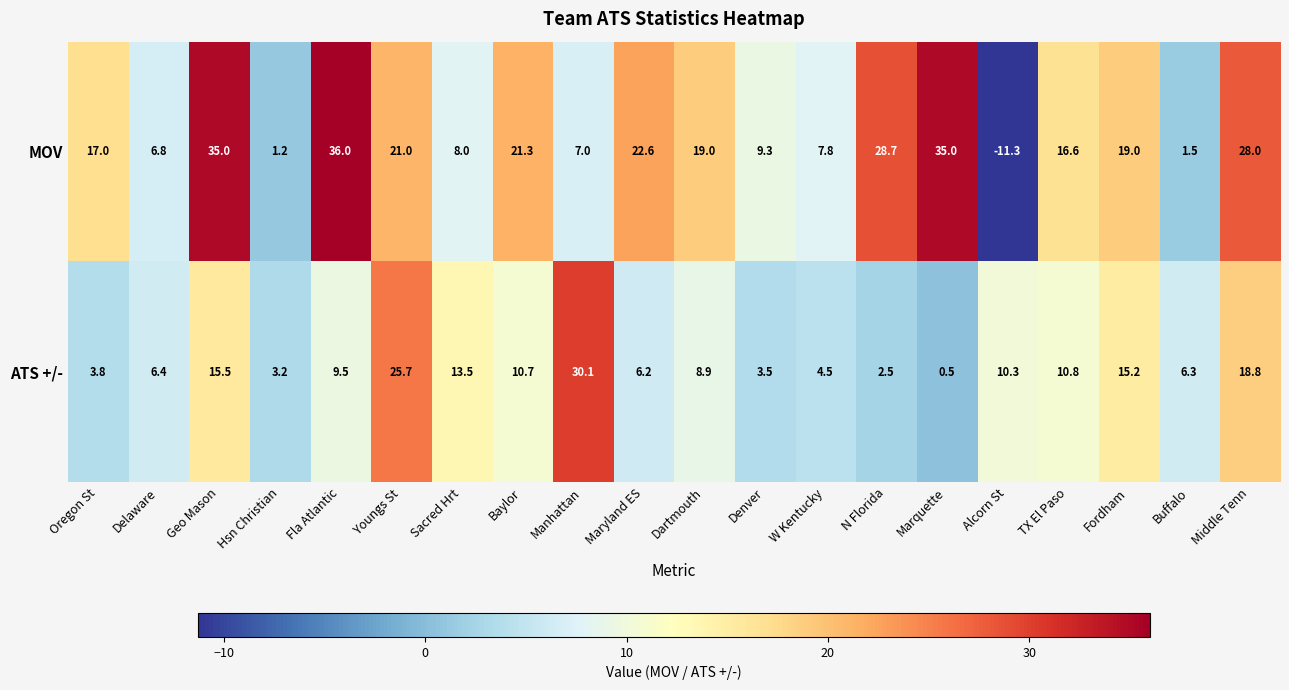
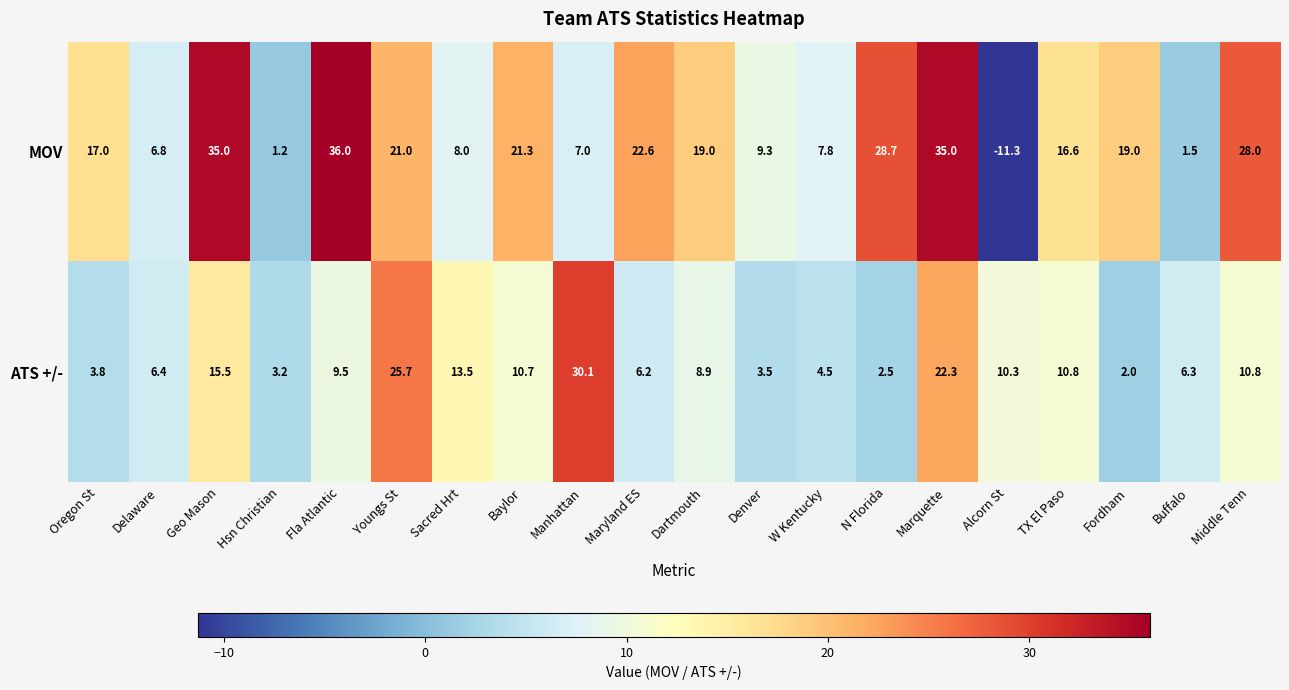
  {
    "MOV": {
      "Oregon St": 17.0,
      "Delaware": 6.8,
      "Geo Mason": 35.0,
      "Hsn Christian": 1.2,
      "Fla Atlantic": 36.0,
      "Youngs St": 21.0,
      "Sacred Hrt": 8.0,
      "Baylor": 21.3,
      "Manhattan": 7.0,
      "Maryland ES": 22.6,
      "Dartmouth": 19.0,
      "Denver": 9.3,
      "W Kentucky": 7.8,
      "N Florida": 28.7,
      "Marquette": 35.0,
      "Alcorn St": -11.3,
      "TX El Paso": 16.6,
      "Fordham": 19.0,
      "Buffalo": 1.5,
      "Middle Tenn": 28.0
    },
    "ATS +/-": {
      "Oregon St": 3.8,
      "Delaware": 6.4,
      "Geo Mason": 15.5,
      "Hsn Christian": 3.2,
      "Fla Atlantic": 9.5,
      "Youngs St": 25.7,
      "Sacred Hrt": 13.5,
      "Baylor": 10.7,
      "Manhattan": 30.1,
      "Maryland ES": 6.2,
      "Dartmouth": 8.9,
      "Denver": 3.5,
      "W Kentucky": 4.5,
      "N Florida": 2.5,
-     "Marquette": 0.5,
+     "Marquette": 22.3,
      "Alcorn St": 10.3,
      "TX El Paso": 10.8,
-     "Fordham": 15.2,
+     "Fordham": 2.0,
      "Buffalo": 6.3,
-     "Middle Tenn": 18.8
+     "Middle Tenn": 10.8
    }
  }
